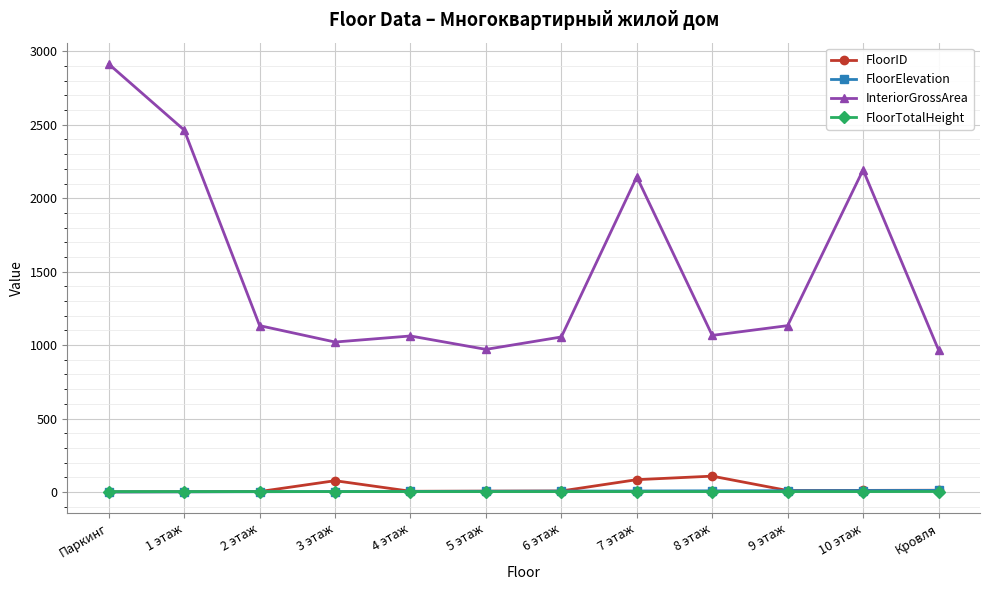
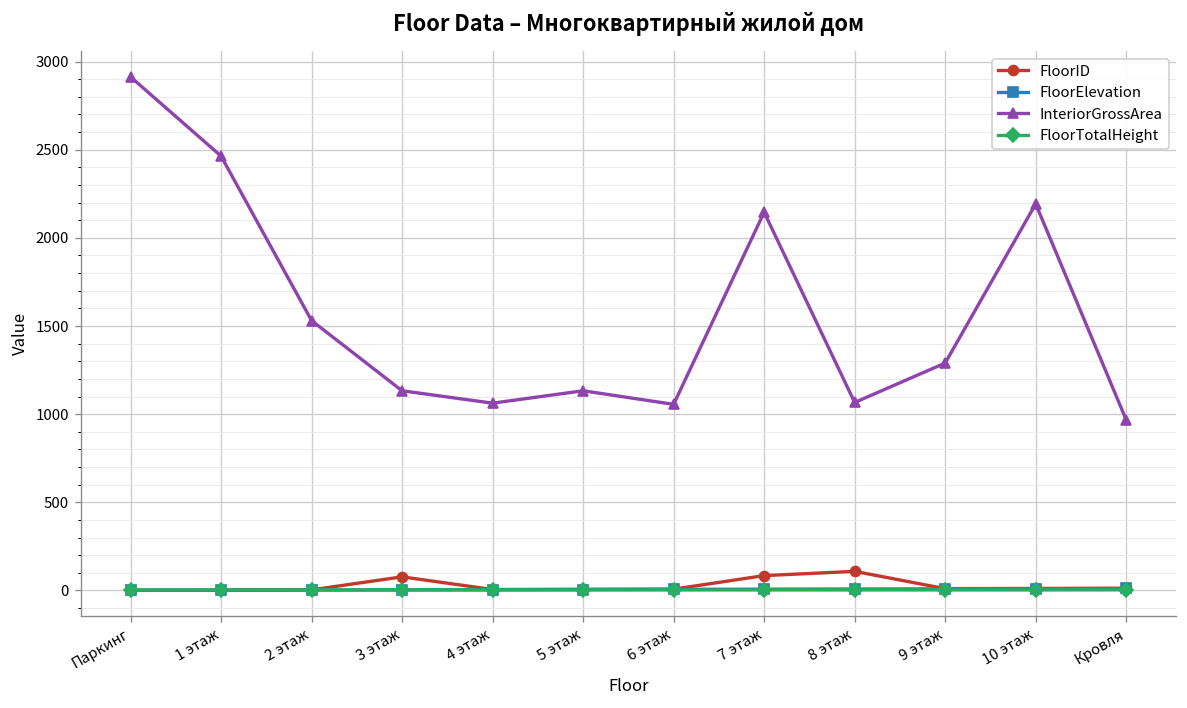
  {
    "FloorID": {
      "3 этаж": 80,
      "7 этаж": 80,
      "8 этаж": 110
    },
    "InteriorGrossArea": {
      "Паркинг": 2910,
      "1 этаж": 2460,
-     "2 этаж": 1130,
-     "3 этаж": 1020,
+     "2 этаж": 1530,
+     "3 этаж": 1130,
      "4 этаж": 1060,
-     "5 этаж": 970,
+     "5 этаж": 1130,
      "6 этаж": 1060,
      "7 этаж": 2150,
      "8 этаж": 1070,
-     "9 этаж": 1130,
+     "9 этаж": 1290,
      "10 этаж": 2190,
      "Кровля": 970
    }
  }
